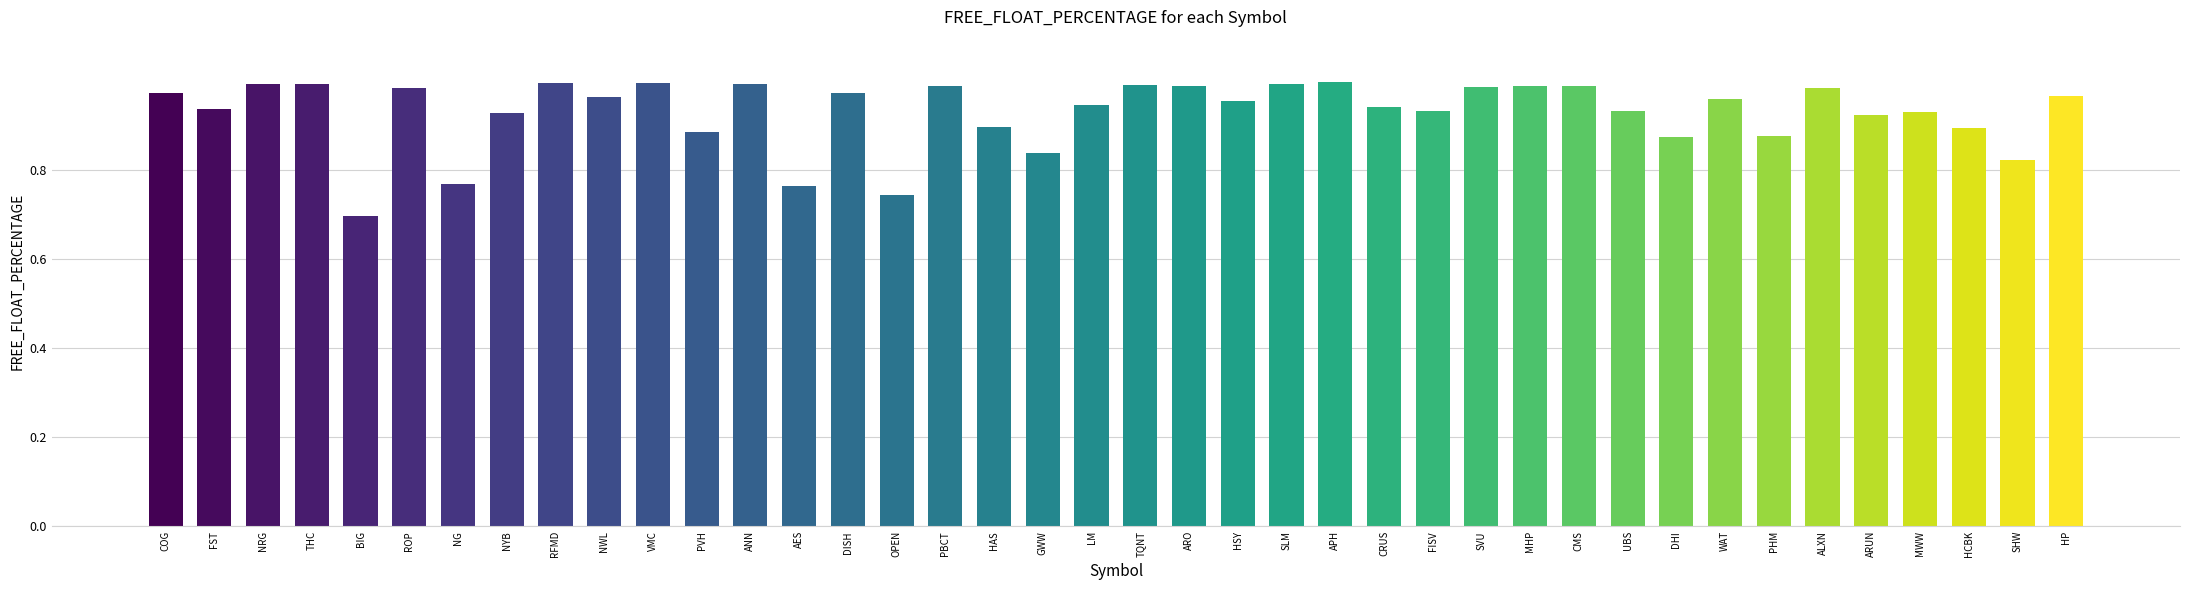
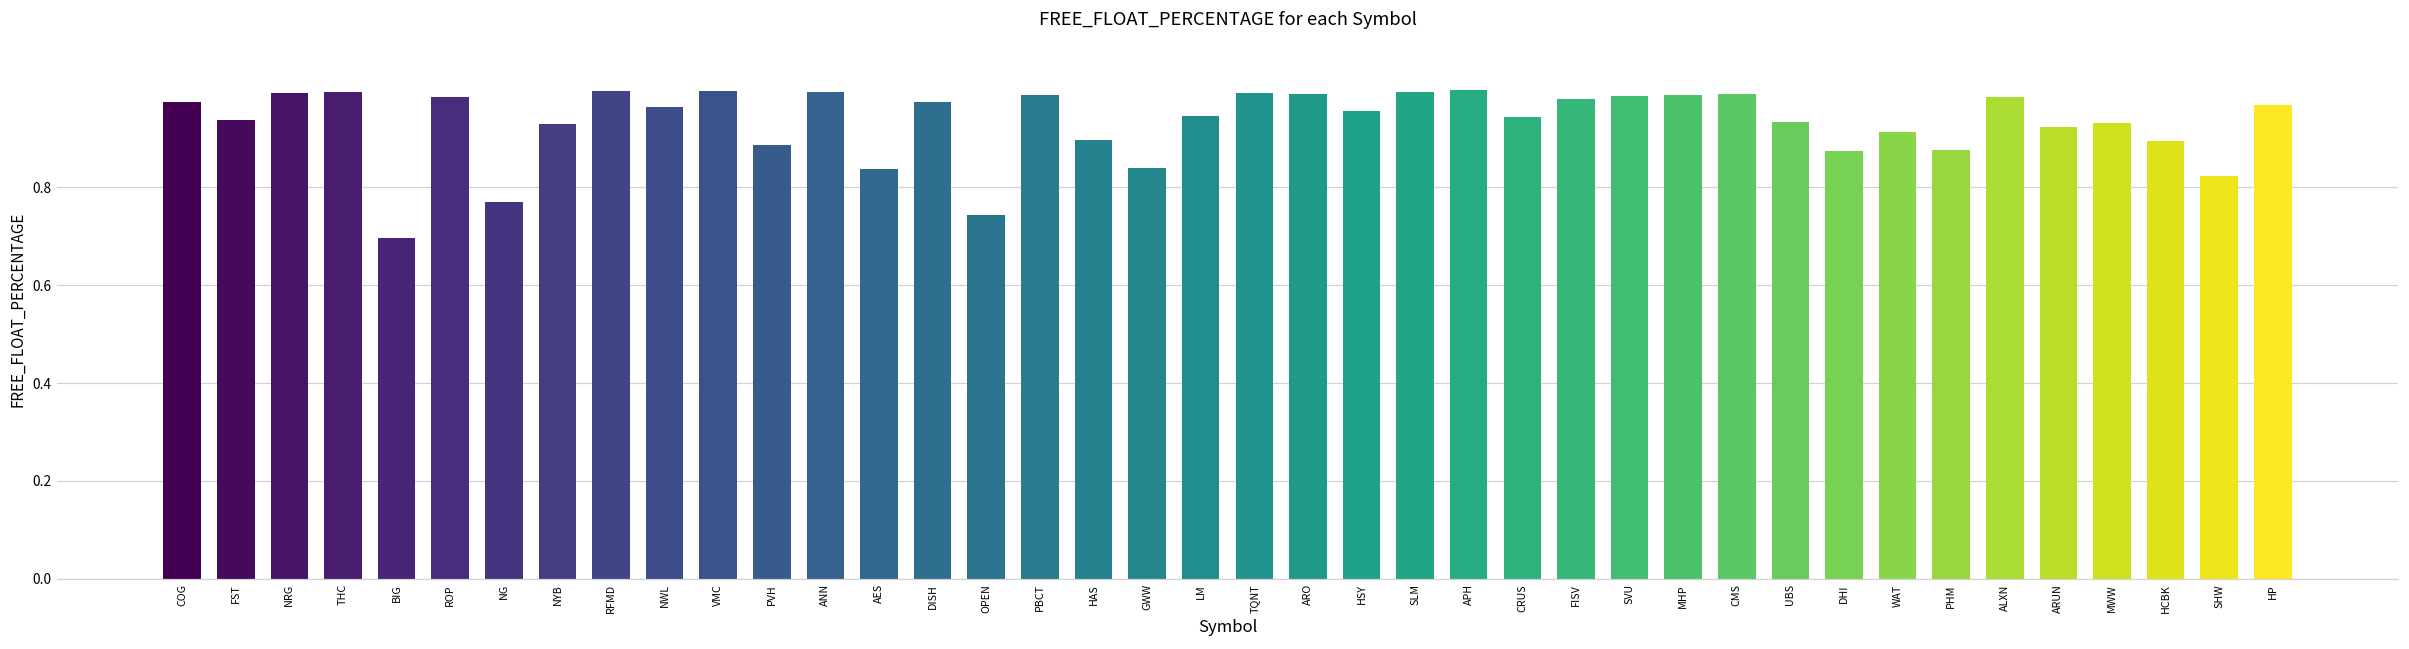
  {
    "COG": 0.97,
    "FST": 0.94,
    "NRG": 0.99,
    "THC": 0.99,
    "BIG": 0.70,
    "ROP": 0.99,
    "NG": 0.77,
    "NYB": 0.93,
    "RFMD": 1.00,
    "NWL": 0.96,
    "VMC": 1.00,
    "PVH": 0.89,
    "ANN": 0.99,
-   "AES": 0.76,
+   "AES": 0.84,
    "DISH": 0.97,
    "OPEN": 0.74,
    "PBCT": 0.99,
    "HAS": 0.90,
    "GWW": 0.84,
    "LM": 0.95,
    "TQNT": 0.99,
    "ARO": 0.99,
    "HSY": 0.96,
    "SLM": 0.99,
    "APH": 1.00,
    "CRUS": 0.94,
-   "FISV": 0.93,
+   "FISV": 0.98,
    "SVU": 0.99,
    "MHP": 0.99,
    "CMS": 0.99,
    "UBS": 0.93,
    "DHI": 0.87,
-   "WAT": 0.96,
+   "WAT": 0.91,
    "PHM": 0.88,
    "ALXN": 0.98,
    "ARUN": 0.92,
    "MWW": 0.93,
    "HCBK": 0.90,
    "SHW": 0.82,
    "HP": 0.97
  }
